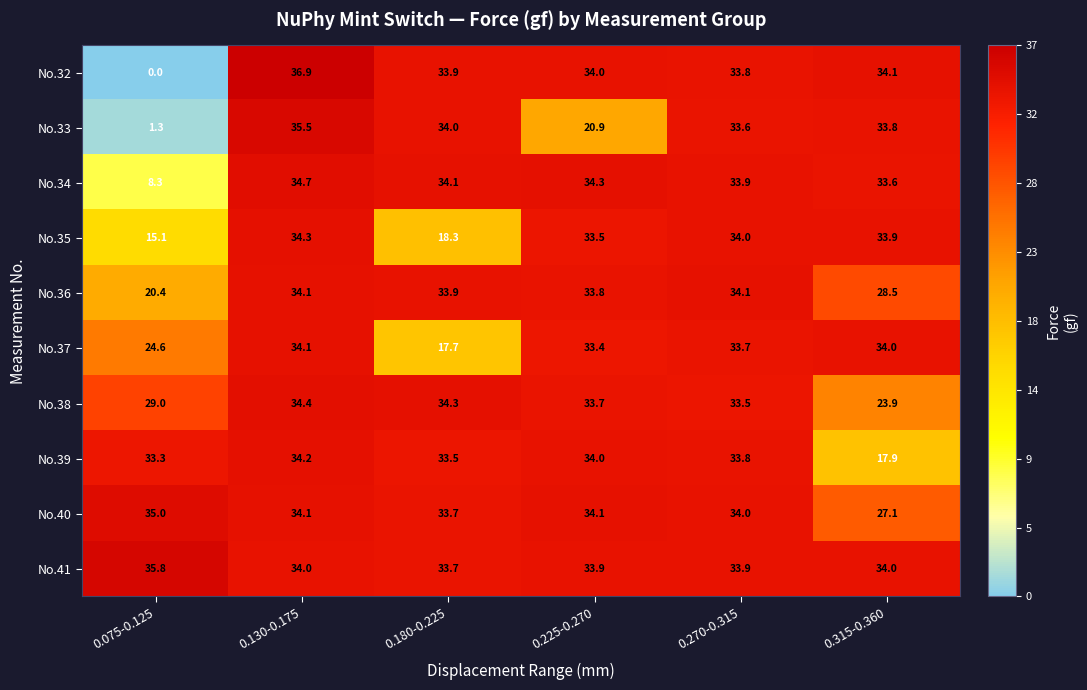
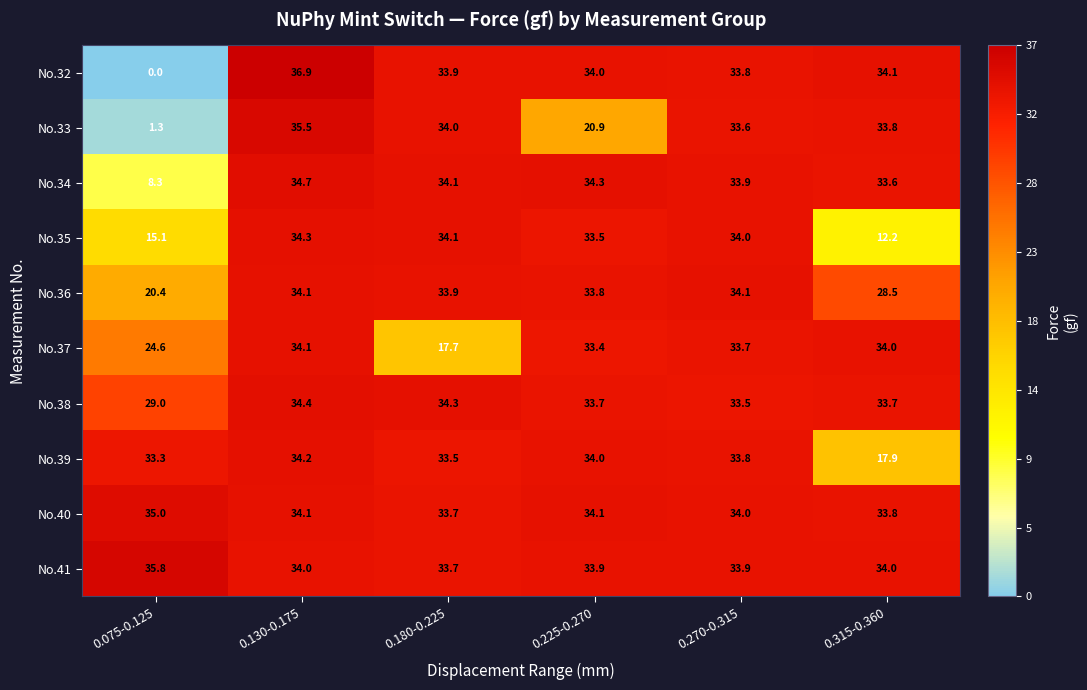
  {
    "No.32": {
      "0.075-0.125": 0.0,
      "0.130-0.175": 36.9,
      "0.180-0.225": 33.9,
      "0.225-0.270": 34.0,
      "0.270-0.315": 33.8,
      "0.315-0.360": 34.1
    },
    "No.33": {
      "0.075-0.125": 1.3,
      "0.130-0.175": 35.5,
      "0.180-0.225": 34.0,
      "0.225-0.270": 20.9,
      "0.270-0.315": 33.6,
      "0.315-0.360": 33.8
    },
    "No.34": {
      "0.075-0.125": 8.3,
      "0.130-0.175": 34.7,
      "0.180-0.225": 34.1,
      "0.225-0.270": 34.3,
      "0.270-0.315": 33.9,
      "0.315-0.360": 33.6
    },
    "No.35": {
      "0.075-0.125": 15.1,
      "0.130-0.175": 34.3,
-     "0.180-0.225": 18.3,
+     "0.180-0.225": 34.1,
      "0.225-0.270": 33.5,
      "0.270-0.315": 34.0,
-     "0.315-0.360": 33.9
+     "0.315-0.360": 12.2
    },
    "No.36": {
      "0.075-0.125": 20.4,
      "0.130-0.175": 34.1,
      "0.180-0.225": 33.9,
      "0.225-0.270": 33.8,
      "0.270-0.315": 34.1,
      "0.315-0.360": 28.5
    },
    "No.37": {
      "0.075-0.125": 24.6,
      "0.130-0.175": 34.1,
      "0.180-0.225": 17.7,
      "0.225-0.270": 33.4,
      "0.270-0.315": 33.7,
      "0.315-0.360": 34.0
    },
    "No.38": {
      "0.075-0.125": 29.0,
      "0.130-0.175": 34.4,
      "0.180-0.225": 34.3,
      "0.225-0.270": 33.7,
      "0.270-0.315": 33.5,
-     "0.315-0.360": 23.9
+     "0.315-0.360": 33.7
    },
    "No.39": {
      "0.075-0.125": 33.3,
      "0.130-0.175": 34.2,
      "0.180-0.225": 33.5,
      "0.225-0.270": 34.0,
      "0.270-0.315": 33.8,
      "0.315-0.360": 17.9
    },
    "No.40": {
      "0.075-0.125": 35.0,
      "0.130-0.175": 34.1,
      "0.180-0.225": 33.7,
      "0.225-0.270": 34.1,
      "0.270-0.315": 34.0,
-     "0.315-0.360": 27.1
+     "0.315-0.360": 33.8
    },
    "No.41": {
      "0.075-0.125": 35.8,
      "0.130-0.175": 34.0,
      "0.180-0.225": 33.7,
      "0.225-0.270": 33.9,
      "0.270-0.315": 33.9,
      "0.315-0.360": 34.0
    }
  }
